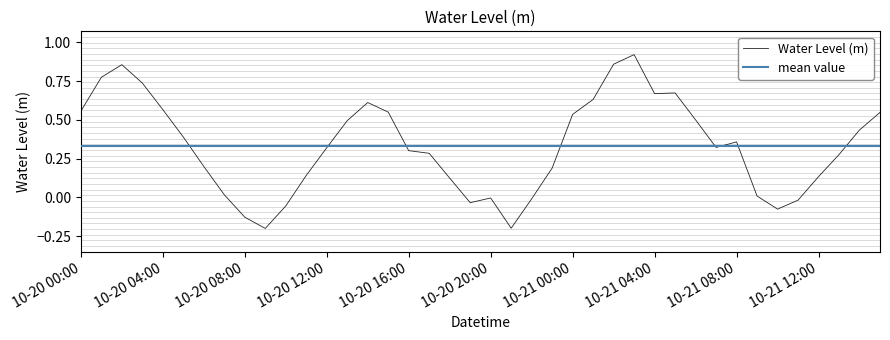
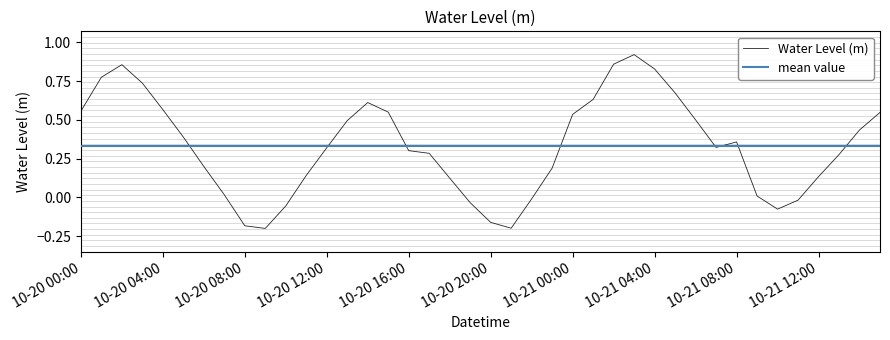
  {
    "10-20 00:00": 0.56,
    "10-20 04:00": 0.57,
-   "10-20 08:00": -0.13,
+   "10-20 08:00": -0.18,
    "10-20 12:00": 0.32,
    "10-20 16:00": 0.30,
-   "10-20 20:00": 0.00,
+   "10-20 20:00": -0.16,
    "10-21 00:00": 0.54,
-   "10-21 04:00": 0.67,
+   "10-21 04:00": 0.83,
    "10-21 08:00": 0.36,
    "10-21 12:00": 0.13
  }
